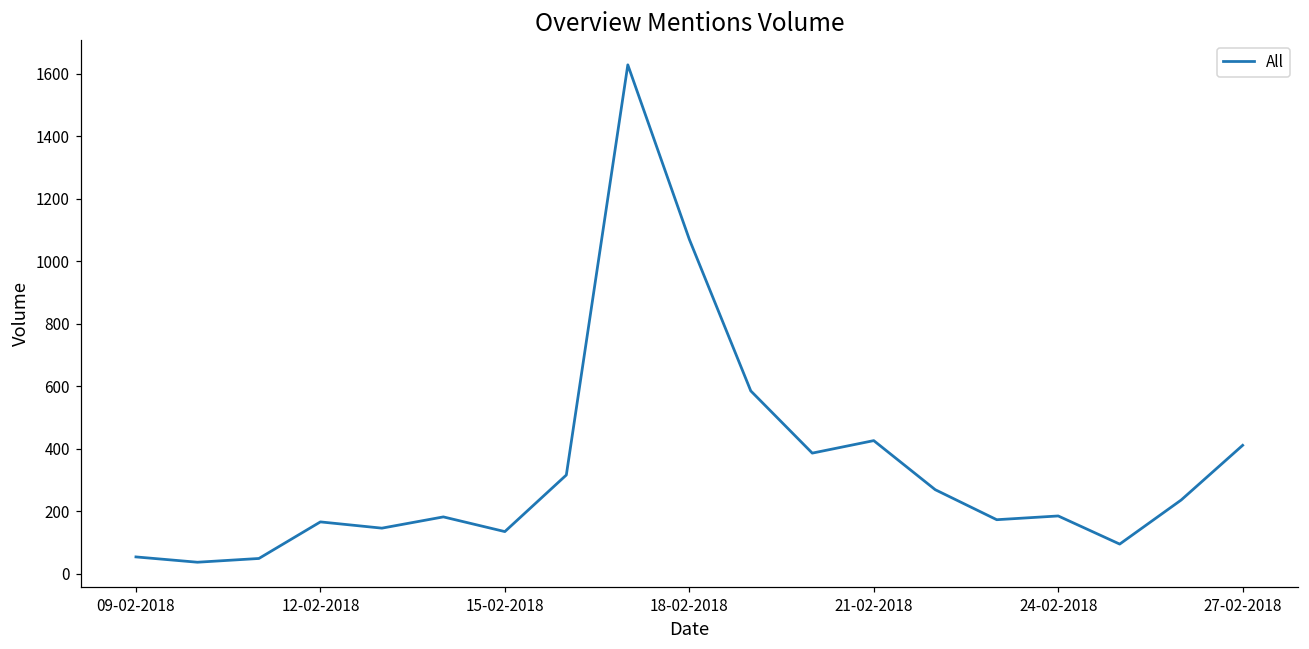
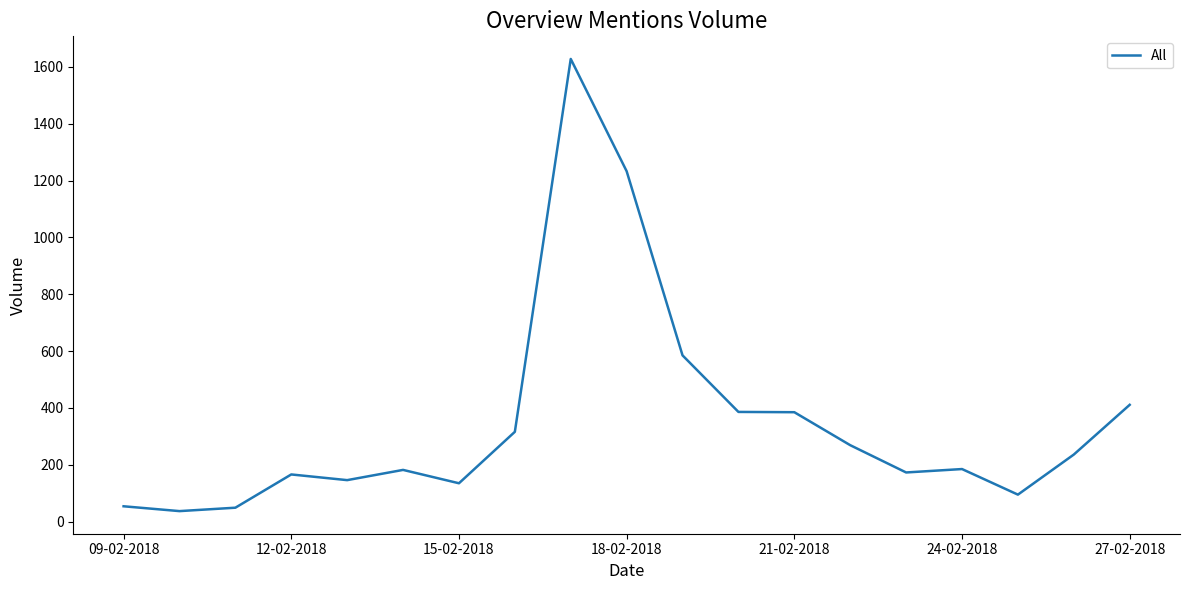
  {
    "09-02-2018": 50,
    "12-02-2018": 170,
    "15-02-2018": 140,
-   "18-02-2018": 1070,
-   "21-02-2018": 430,
+   "18-02-2018": 1230,
+   "21-02-2018": 390,
    "24-02-2018": 190,
    "27-02-2018": 410
  }
